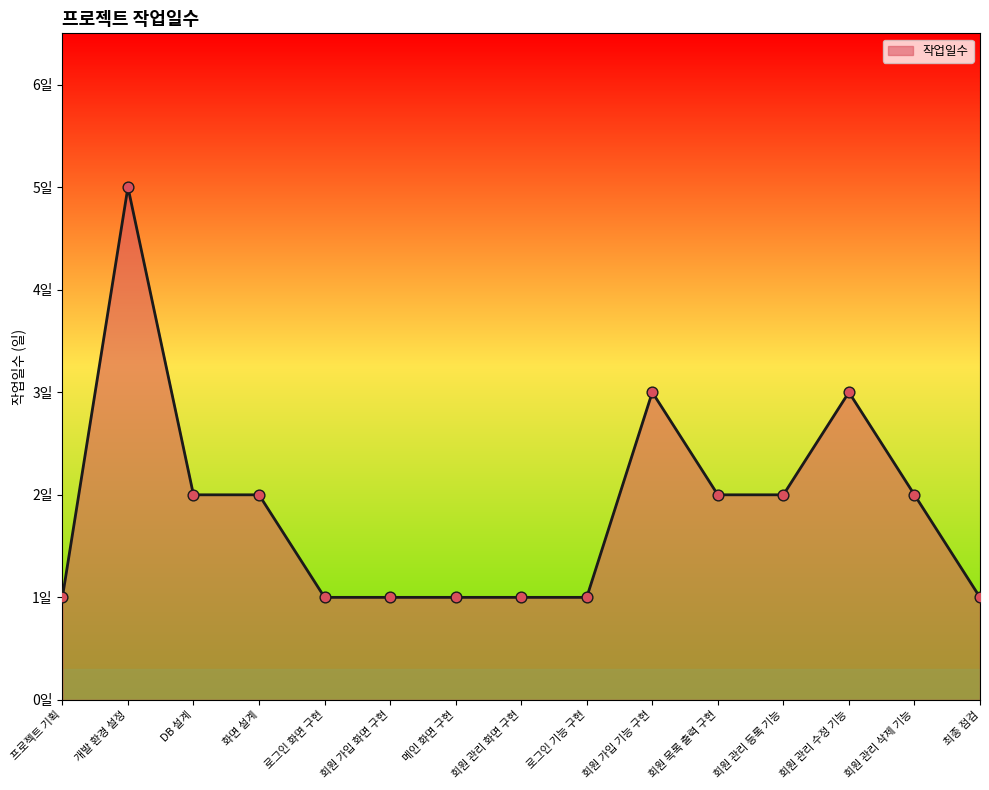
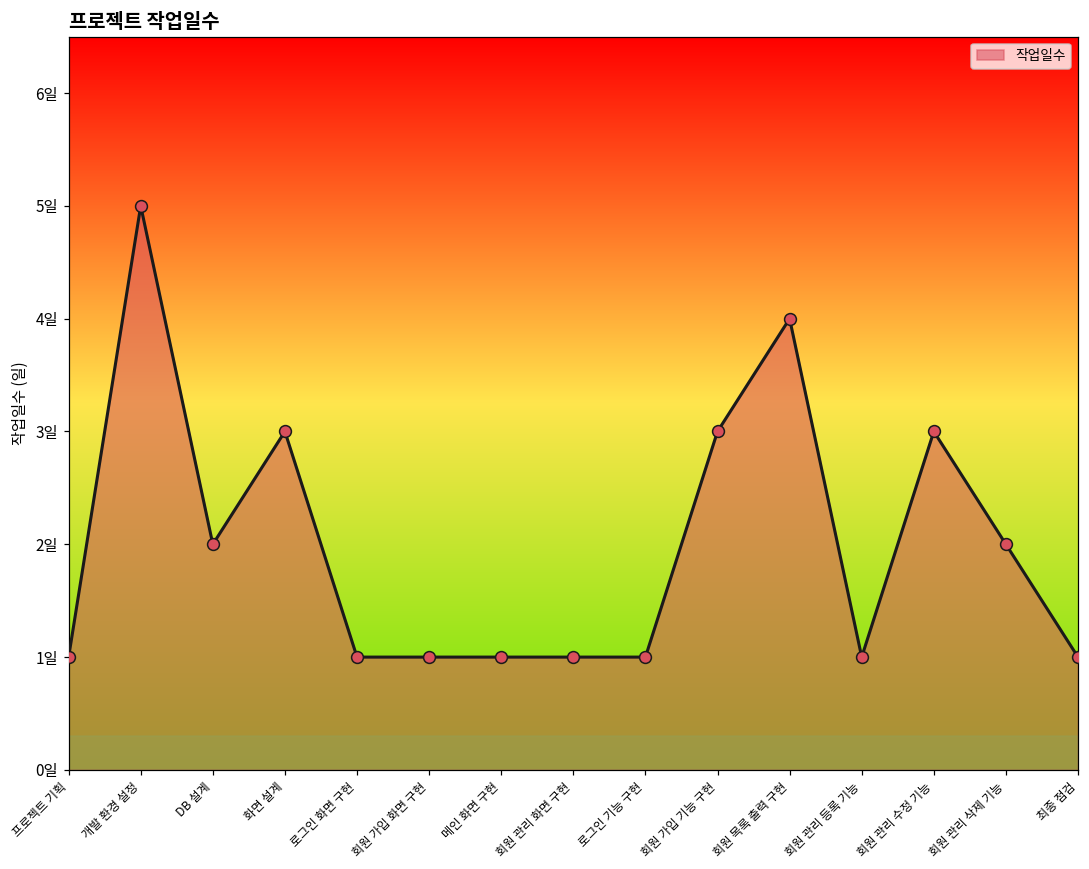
  {
    "프로젝트 기획": "1일",
    "개발 환경 설정": "5일",
    "DB 설계": "2일",
-   "화면 설계": "2일",
+   "화면 설계": "3일",
    "로그인 화면 구현": "1일",
    "회원 가입 화면 구현": "1일",
    "메인 화면 구현": "1일",
    "회원 관리 화면 구현": "1일",
    "로그인 기능 구현": "1일",
    "회원 가입 기능 구현": "3일",
-   "회원 목록 출력 구현": "2일",
-   "회원 관리 등록 기능": "2일",
+   "회원 목록 출력 구현": "4일",
+   "회원 관리 등록 기능": "1일",
    "회원 관리 수정 기능": "3일",
    "회원 관리 삭제 기능": "2일",
    "최종 점검": "1일"
  }
